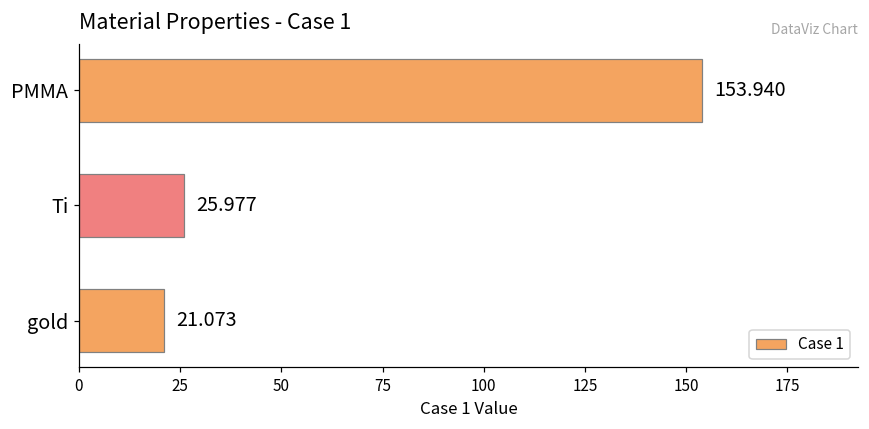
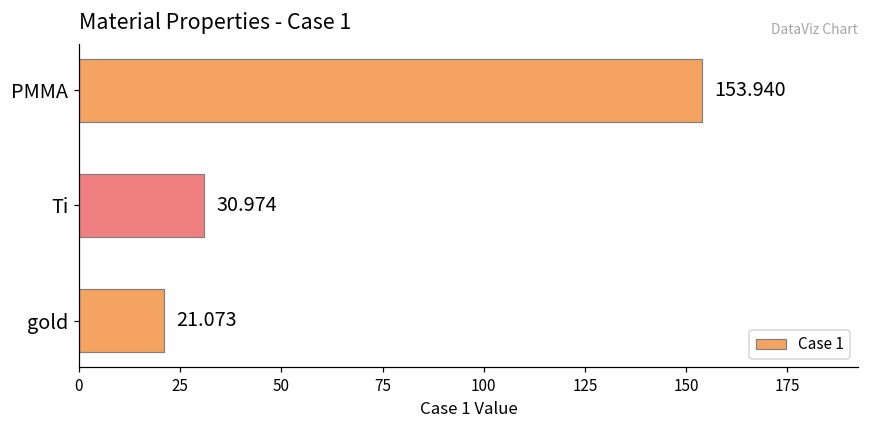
  {
    "PMMA": 153.940,
-   "Ti": 25.977,
+   "Ti": 30.974,
    "gold": 21.073
  }
